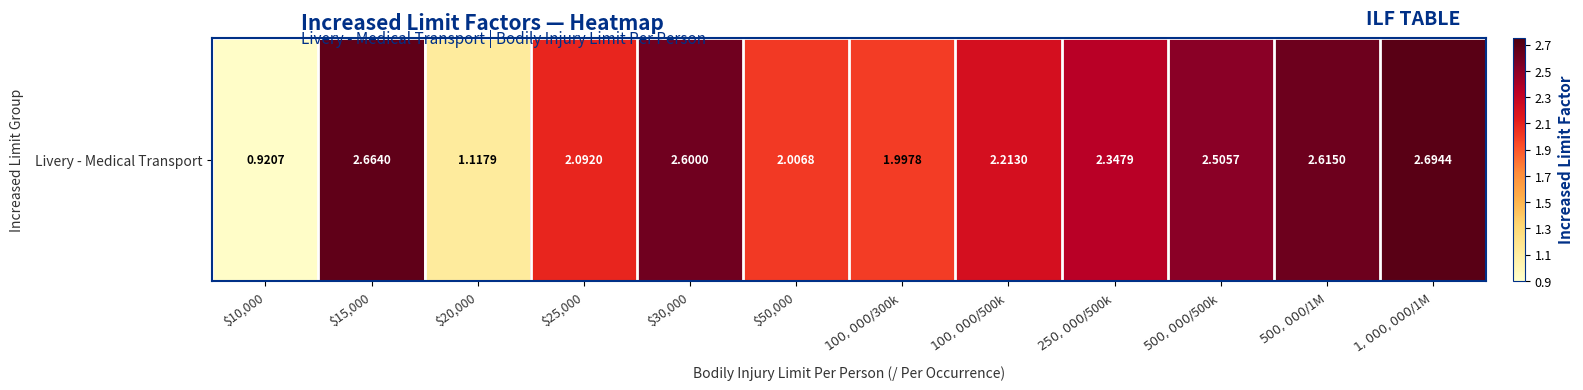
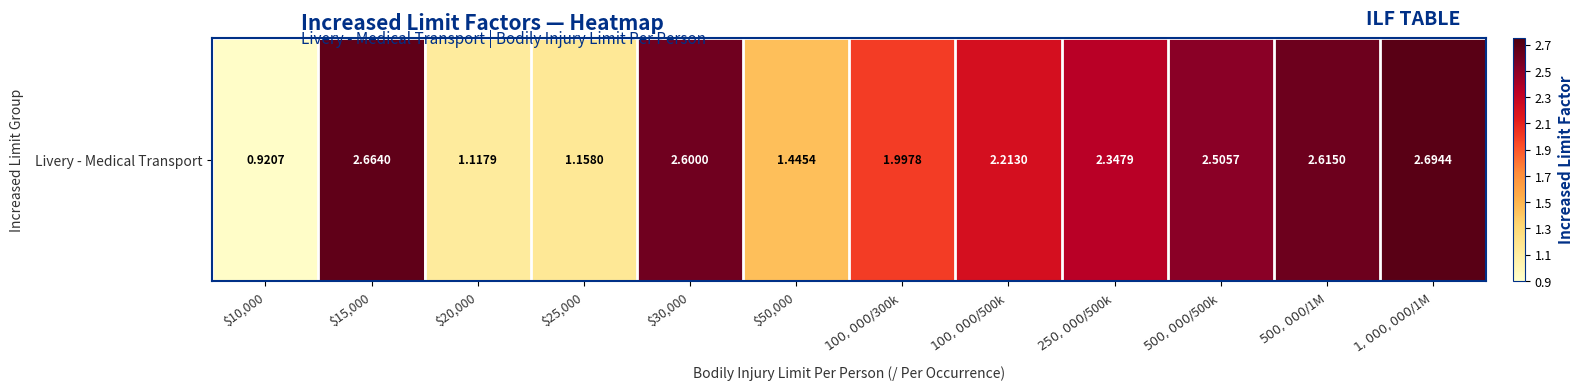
  {
    "Livery - Medical Transport": {
      "$10,000": 0.9207,
      "$15,000": 2.6640,
      "$20,000": 1.1179,
-     "$25,000": 2.0920,
+     "$25,000": 1.1580,
      "$30,000": 2.6000,
-     "$50,000": 2.0068
+     "$50,000": 1.4454
    }
  }
